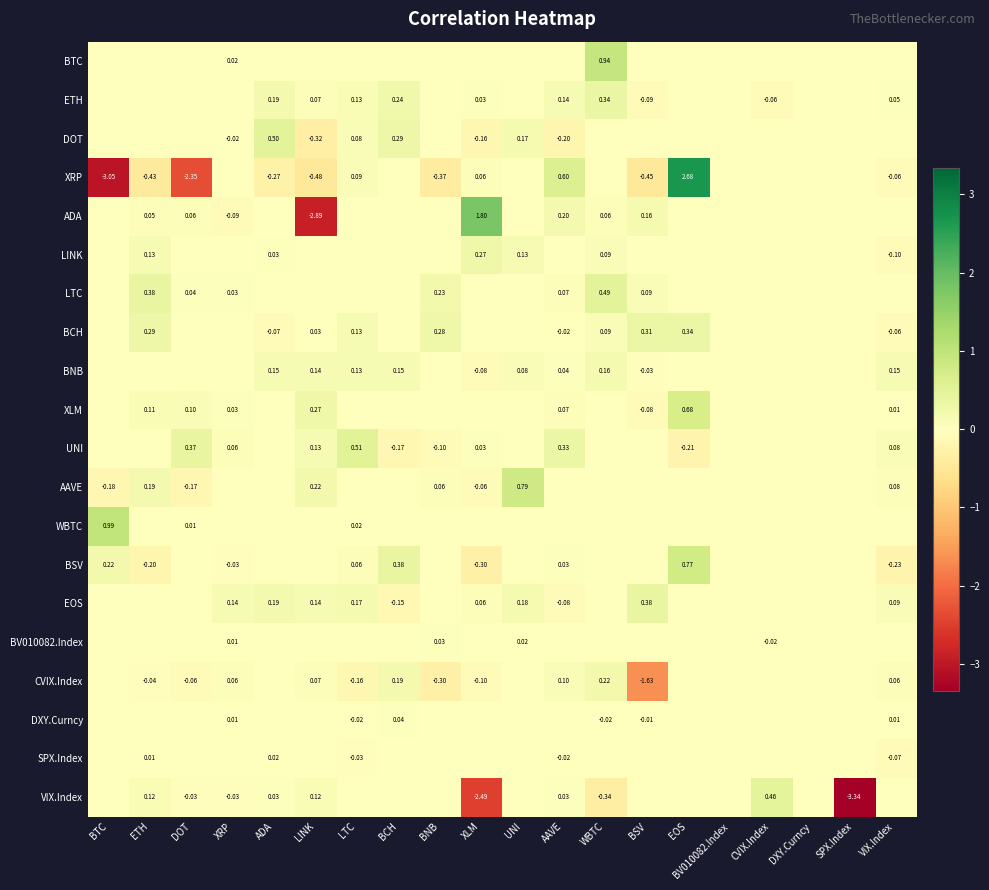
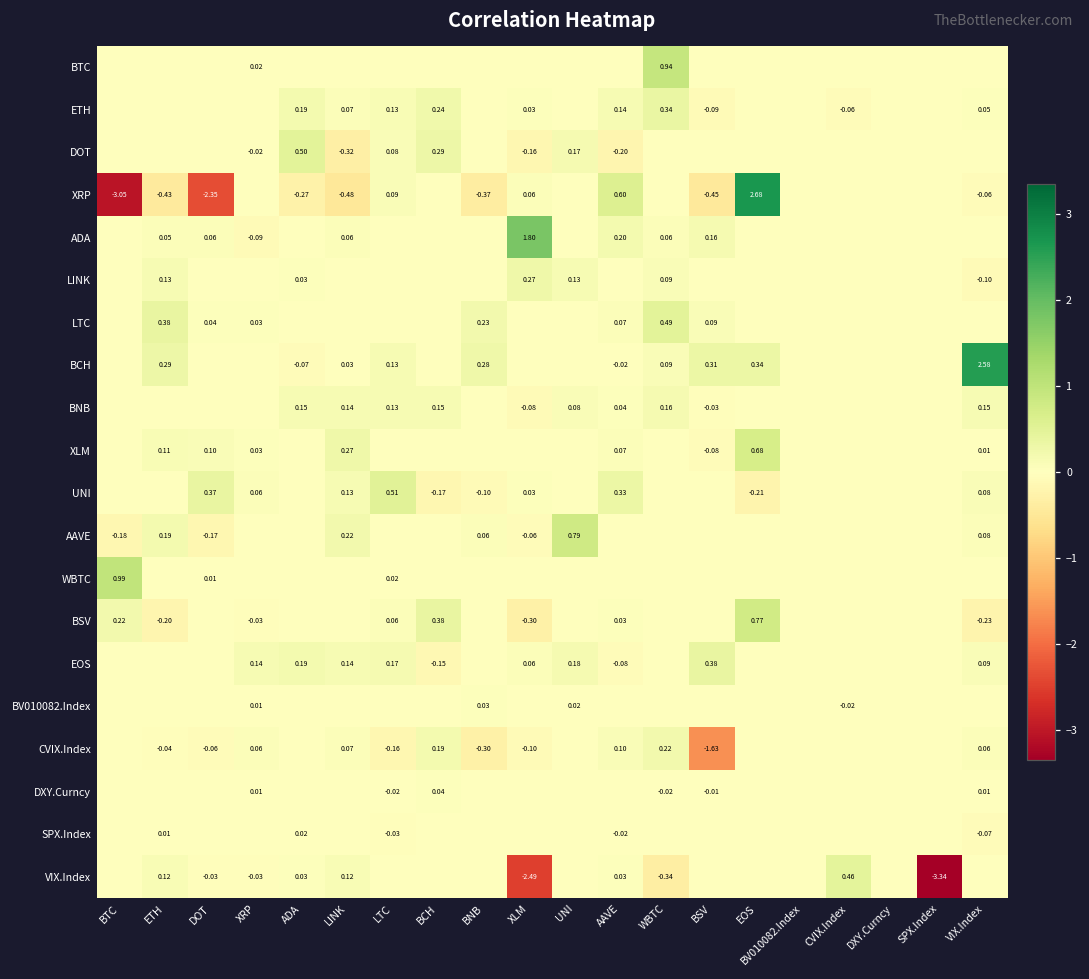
  {
    "BTC": {
      "XRP": 0.02,
      "WBTC": 0.94
    },
    "ETH": {
      "ADA": 0.19,
      "LINK": 0.07,
      "LTC": 0.13,
      "BCH": 0.24,
      "XLM": 0.03,
      "AAVE": 0.14,
      "WBTC": 0.34,
      "BSV": -0.09,
      "CVIX.Index": -0.06,
      "VIX.Index": 0.05
    },
    "DOT": {
      "XRP": -0.02,
      "ADA": 0.50,
      "LINK": -0.32,
      "LTC": 0.08,
      "BCH": 0.29,
      "XLM": -0.16,
      "UNI": 0.17,
      "AAVE": -0.20
    },
    "XRP": {
      "BTC": -3.05,
      "ETH": -0.43,
      "DOT": -2.35,
      "ADA": -0.27,
      "LINK": -0.48,
      "LTC": 0.09,
      "BNB": -0.37,
      "XLM": 0.06,
      "AAVE": 0.60,
      "BSV": -0.45,
      "EOS": 2.68,
      "VIX.Index": -0.06
    },
    "ADA": {
      "ETH": 0.05,
      "DOT": 0.06,
      "XRP": -0.09,
-     "LINK": -2.89,
+     "LINK": 0.06,
      "XLM": 1.80,
      "AAVE": 0.20,
      "WBTC": 0.06,
      "BSV": 0.16
    },
    "LINK": {
      "ETH": 0.13,
      "ADA": 0.03,
      "XLM": 0.27,
      "UNI": 0.13,
      "WBTC": 0.09,
      "VIX.Index": -0.10
    },
    "LTC": {
      "ETH": 0.38,
      "DOT": 0.04,
      "XRP": 0.03,
      "BNB": 0.23,
      "AAVE": 0.07,
      "WBTC": 0.49,
      "BSV": 0.09
    },
    "BCH": {
      "ETH": 0.29,
      "ADA": -0.07,
      "LINK": 0.03,
      "LTC": 0.13,
      "BNB": 0.28,
      "AAVE": -0.02,
      "WBTC": 0.09,
      "BSV": 0.31,
      "EOS": 0.34,
-     "VIX.Index": -0.06
+     "VIX.Index": 2.58
    },
    "BNB": {
      "ADA": 0.15,
      "LINK": 0.14,
      "LTC": 0.13,
      "BCH": 0.15,
      "XLM": -0.08,
      "UNI": 0.08,
      "AAVE": 0.04,
      "WBTC": 0.16,
      "BSV": -0.03,
      "VIX.Index": 0.15
    },
    "XLM": {
      "ETH": 0.11,
      "DOT": 0.10,
      "XRP": 0.03,
      "LINK": 0.27,
      "AAVE": 0.07,
      "BSV": -0.08,
      "EOS": 0.68,
      "VIX.Index": 0.01
    },
    "UNI": {
      "DOT": 0.37,
      "XRP": 0.06,
      "LINK": 0.13,
      "LTC": 0.51,
      "BCH": -0.17,
      "BNB": -0.10,
      "XLM": 0.03,
      "AAVE": 0.33,
      "EOS": -0.21,
      "VIX.Index": 0.08
    },
    "AAVE": {
      "BTC": -0.18,
      "ETH": 0.19,
      "DOT": -0.17,
      "LINK": 0.22,
      "BNB": 0.06,
      "XLM": -0.06,
      "UNI": 0.79,
      "VIX.Index": 0.08
    },
    "WBTC": {
      "BTC": 0.99,
      "DOT": 0.01,
      "LTC": 0.02
    },
    "BSV": {
      "BTC": 0.22,
      "ETH": -0.20,
      "XRP": -0.03,
      "LTC": 0.06,
      "BCH": 0.38,
      "XLM": -0.30,
      "AAVE": 0.03,
      "EOS": 0.77,
      "VIX.Index": -0.23
    },
    "EOS": {
      "XRP": 0.14,
      "ADA": 0.19,
      "LINK": 0.14,
      "LTC": 0.17,
      "BCH": -0.15,
      "XLM": 0.06,
      "UNI": 0.18,
      "AAVE": -0.08,
      "BSV": 0.38,
      "VIX.Index": 0.09
    },
    "BV010082.Index": {
      "XRP": 0.01,
      "BNB": 0.03,
      "UNI": 0.02,
      "CVIX.Index": -0.02
    },
    "CVIX.Index": {
      "ETH": -0.04,
      "DOT": -0.06,
      "XRP": 0.06,
      "LINK": 0.07,
      "LTC": -0.16,
      "BCH": 0.19,
      "BNB": -0.30,
      "XLM": -0.10,
      "AAVE": 0.10,
      "WBTC": 0.22,
      "BSV": -1.63,
      "VIX.Index": 0.06
    },
    "DXY.Curncy": {
      "XRP": 0.01,
      "LTC": -0.02,
      "BCH": 0.04,
      "WBTC": -0.02,
      "BSV": -0.01,
      "VIX.Index": 0.01
    },
    "SPX.Index": {
      "ETH": 0.01,
      "ADA": 0.02,
      "LTC": -0.03,
      "AAVE": -0.02,
      "VIX.Index": -0.07
    },
    "VIX.Index": {
      "ETH": 0.12,
      "DOT": -0.03,
      "XRP": -0.03,
      "ADA": 0.03,
      "LINK": 0.12,
      "XLM": -2.49,
      "AAVE": 0.03,
      "WBTC": -0.34,
      "CVIX.Index": 0.46,
      "SPX.Index": -3.34
    }
  }
